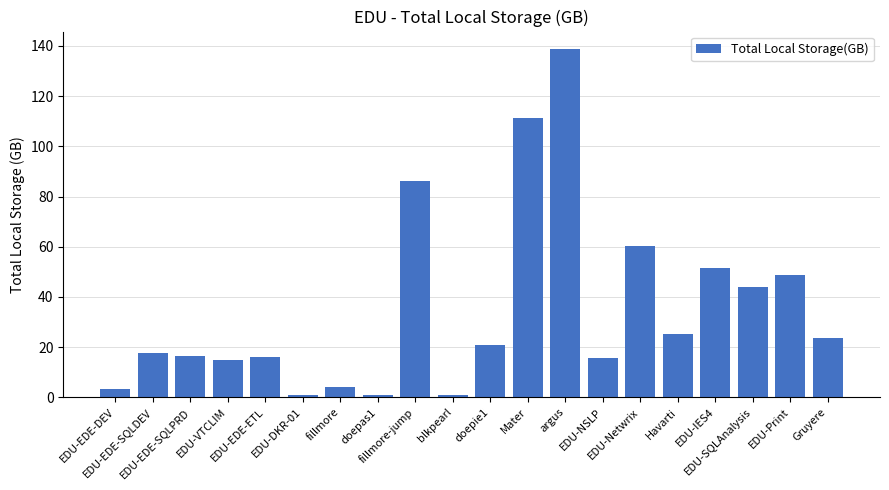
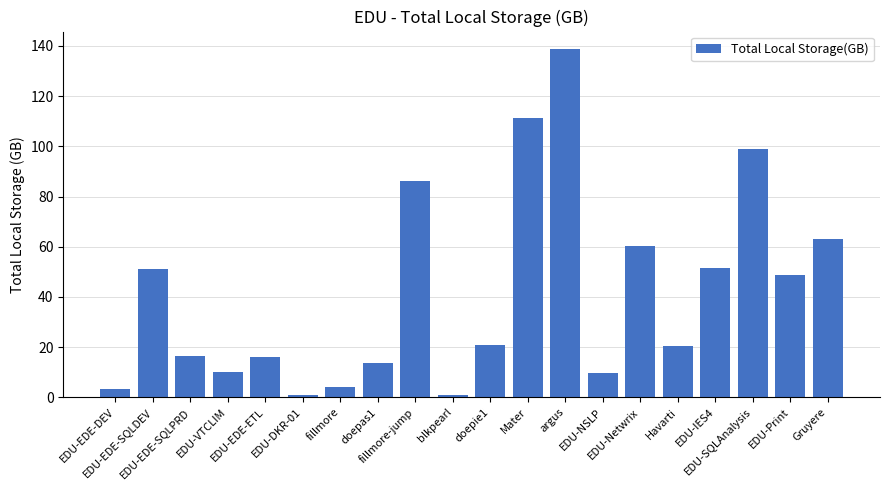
  {
    "EDU-EDE-DEV": 3,
-   "EDU-EDE-SQLDEV": 18,
+   "EDU-EDE-SQLDEV": 51,
    "EDU-EDE-SQLPRD": 17,
-   "EDU-VTCLIM": 15,
+   "EDU-VTCLIM": 10,
    "EDU-EDE-ETL": 16,
    "EDU-DKR-01": 1,
    "fillmore": 4,
-   "doepas1": 1,
+   "doepas1": 14,
    "fillmore-jump": 86,
    "doepie1": 21,
    "Mater": 111,
    "argus": 139,
-   "EDU-NSLP": 16,
+   "EDU-NSLP": 10,
    "EDU-Netwrix": 60,
-   "Havarti": 25,
+   "Havarti": 20,
    "EDU-IES4": 52,
-   "EDU-SQLAnalysis": 44,
+   "EDU-SQLAnalysis": 99,
    "EDU-Print": 49,
-   "Gruyere": 24
+   "Gruyere": 63
  }
